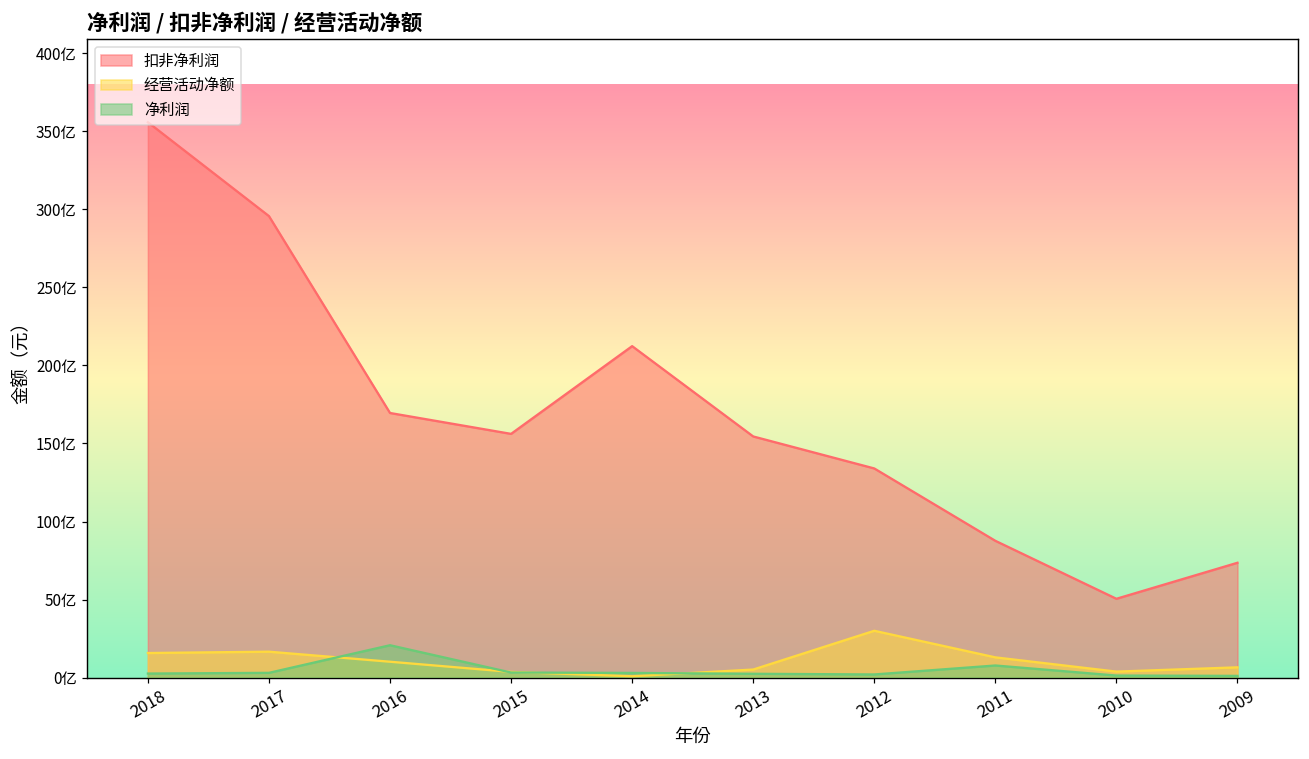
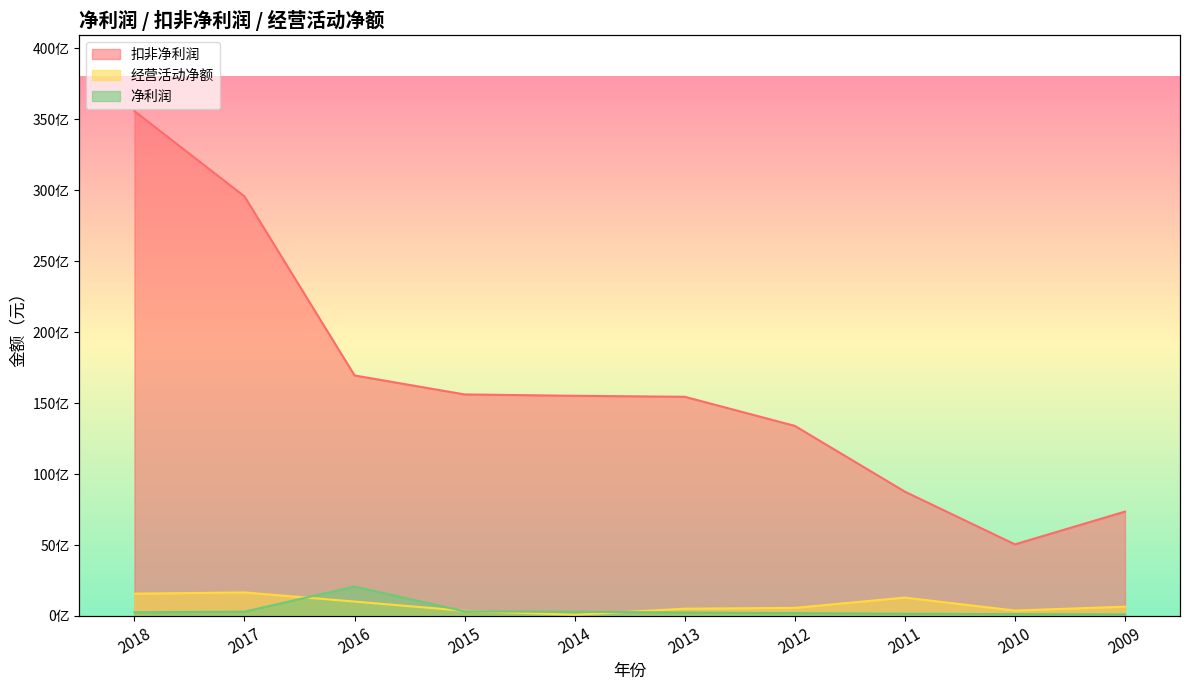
  {
    "扣非净利润": {
      "2018": "356亿",
      "2017": "296亿",
      "2016": "170亿",
      "2015": "156亿",
-     "2014": "212亿",
+     "2014": "155亿",
      "2013": "155亿",
      "2012": "134亿",
      "2011": "88亿",
      "2010": "51亿",
      "2009": "74亿"
    },
    "经营活动净额": {
      "2018": "16亿",
      "2017": "17亿",
      "2016": "10亿",
      "2014": "1亿",
      "2013": "5亿",
-     "2012": "30亿",
+     "2012": "6亿",
      "2011": "13亿",
      "2010": "4亿",
      "2009": "7亿"
    },
    "净利润": {
      "2018": "3亿",
      "2017": "3亿",
      "2016": "21亿",
      "2014": "3亿",
      "2013": "2亿",
      "2012": "2亿",
-     "2011": "8亿",
+     "2011": "2亿",
      "2010": "1亿",
      "2009": "1亿"
    }
  }
